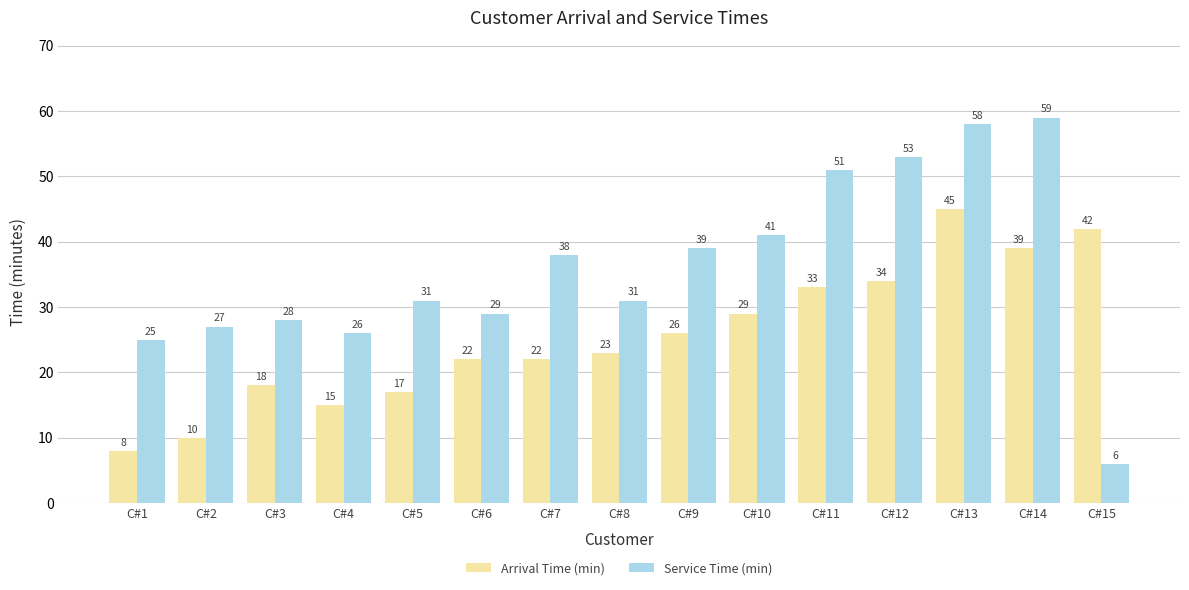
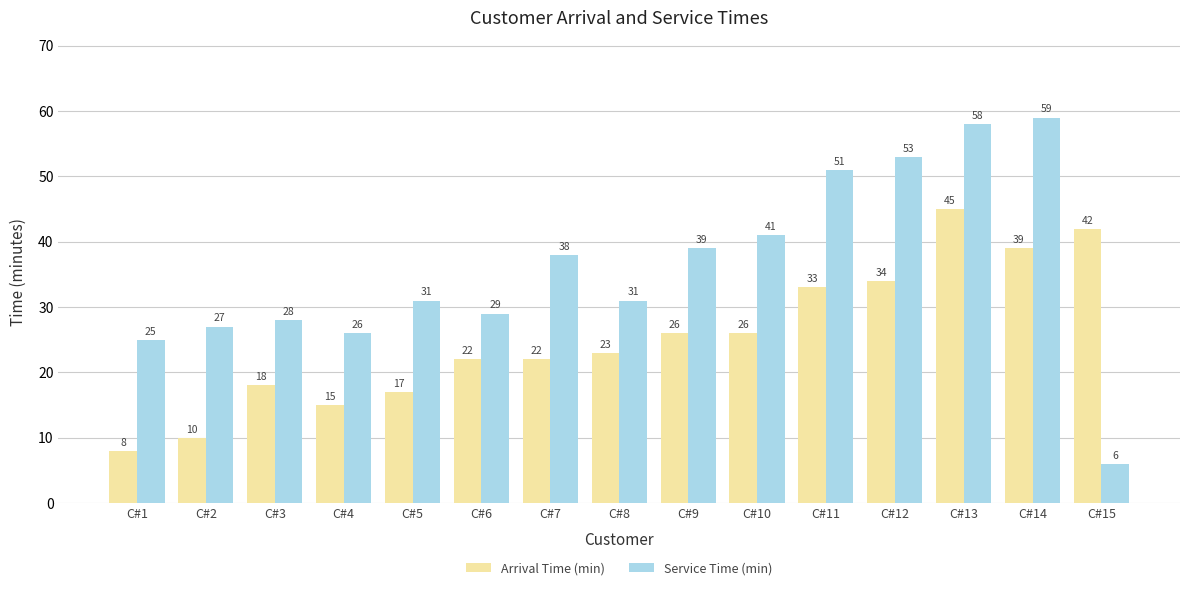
  {
    "Arrival Time (min)": {
      "C#1": 8,
      "C#2": 10,
      "C#3": 18,
      "C#4": 15,
      "C#5": 17,
      "C#6": 22,
      "C#7": 22,
      "C#8": 23,
      "C#9": 26,
-     "C#10": 29,
+     "C#10": 26,
      "C#11": 33,
      "C#12": 34,
      "C#13": 45,
      "C#14": 39,
      "C#15": 42
    },
    "Service Time (min)": {
      "C#1": 25,
      "C#2": 27,
      "C#3": 28,
      "C#4": 26,
      "C#5": 31,
      "C#6": 29,
      "C#7": 38,
      "C#8": 31,
      "C#9": 39,
      "C#10": 41,
      "C#11": 51,
      "C#12": 53,
      "C#13": 58,
      "C#14": 59,
      "C#15": 6
    }
  }
